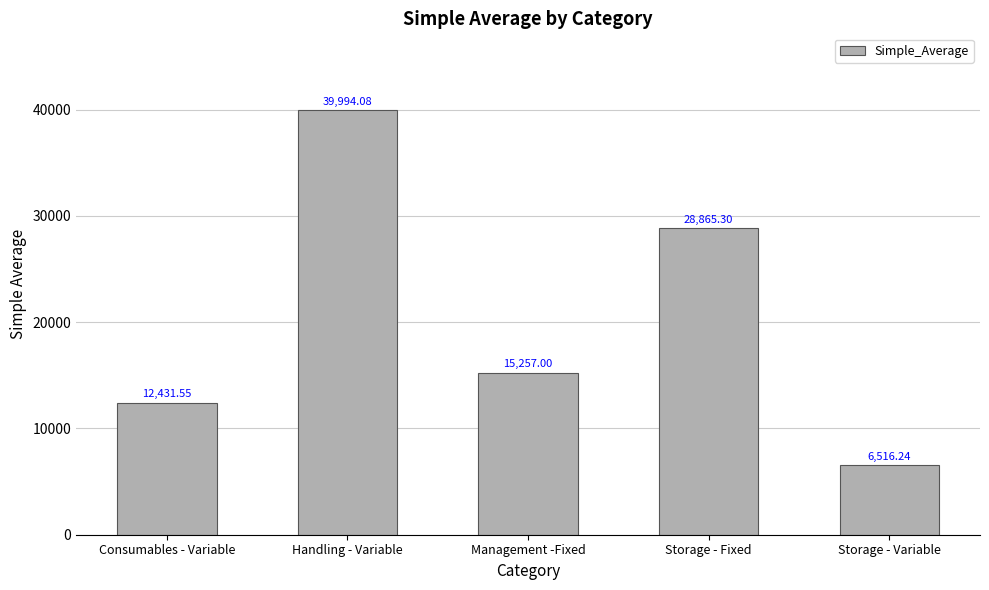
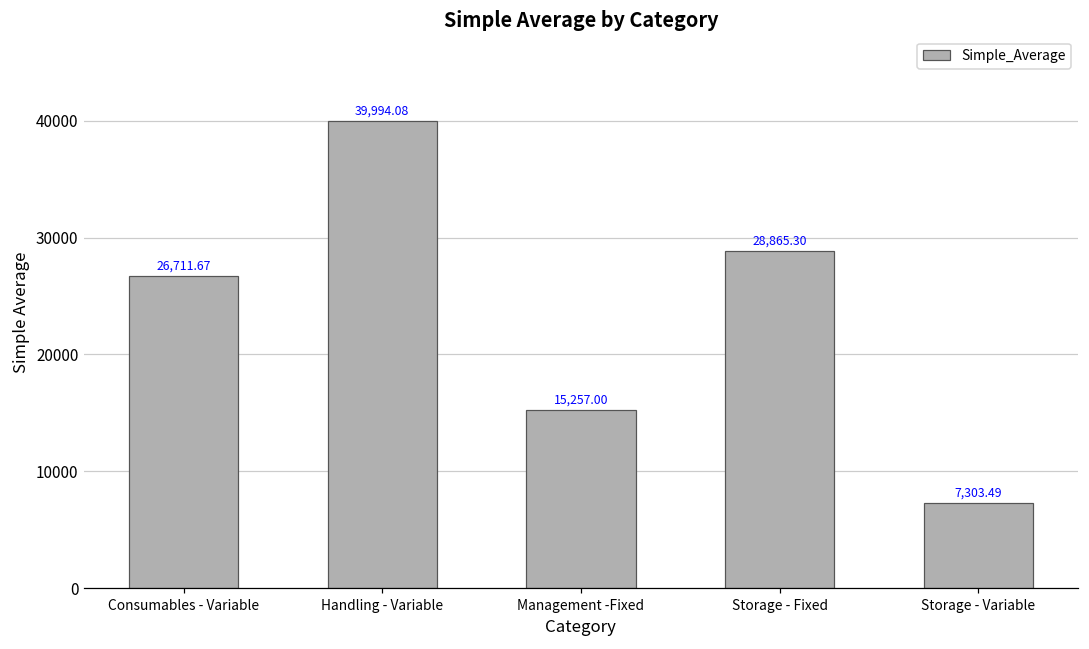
  {
-   "Consumables - Variable": "12,431.55",
+   "Consumables - Variable": "26,711.67",
    "Handling - Variable": "39,994.08",
    "Management -Fixed": "15,257.00",
    "Storage - Fixed": "28,865.30",
-   "Storage - Variable": "6,516.24"
+   "Storage - Variable": "7,303.49"
  }
